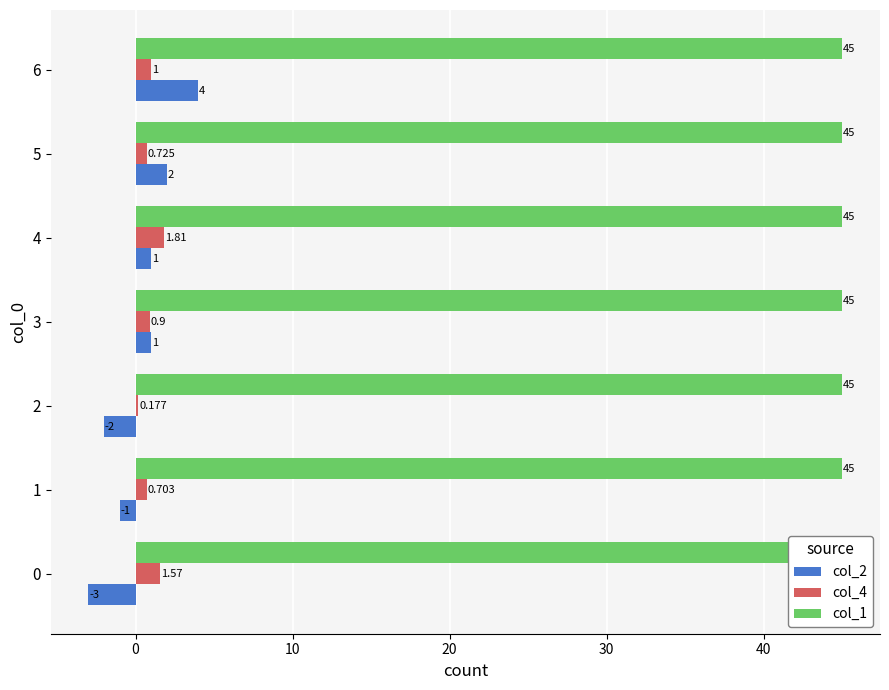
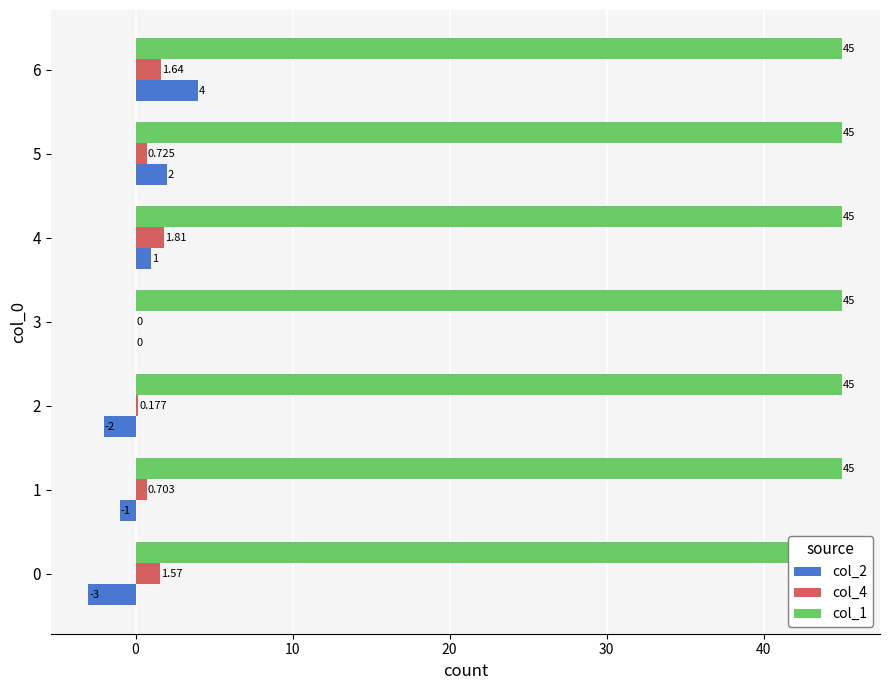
  {
    "col_2": {
      "6": 4,
      "5": 2,
      "4": 1,
-     "3": 1,
+     "3": 0,
      "2": -2,
      "1": -1,
      "0": -3
    },
    "col_4": {
-     "6": 1,
+     "6": 1.64,
      "5": 0.725,
      "4": 1.81,
-     "3": 0.9,
+     "3": 0,
      "2": 0.177,
      "1": 0.703,
      "0": 1.57
    },
    "col_1": {
      "6": 45,
      "5": 45,
      "4": 45,
      "3": 45,
      "2": 45,
      "1": 45
    }
  }
